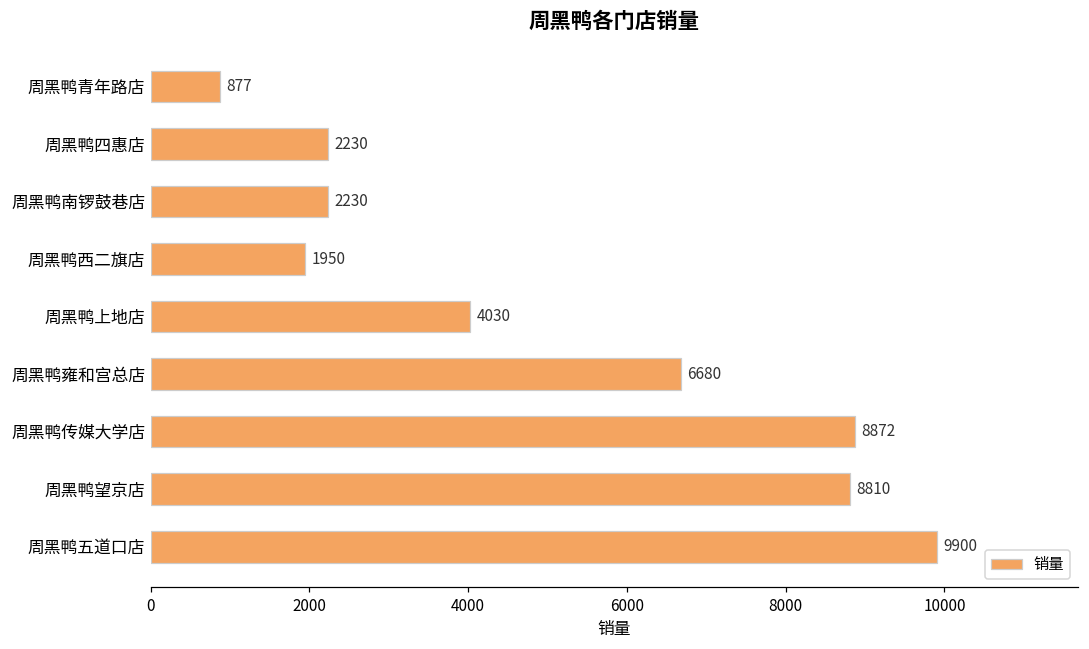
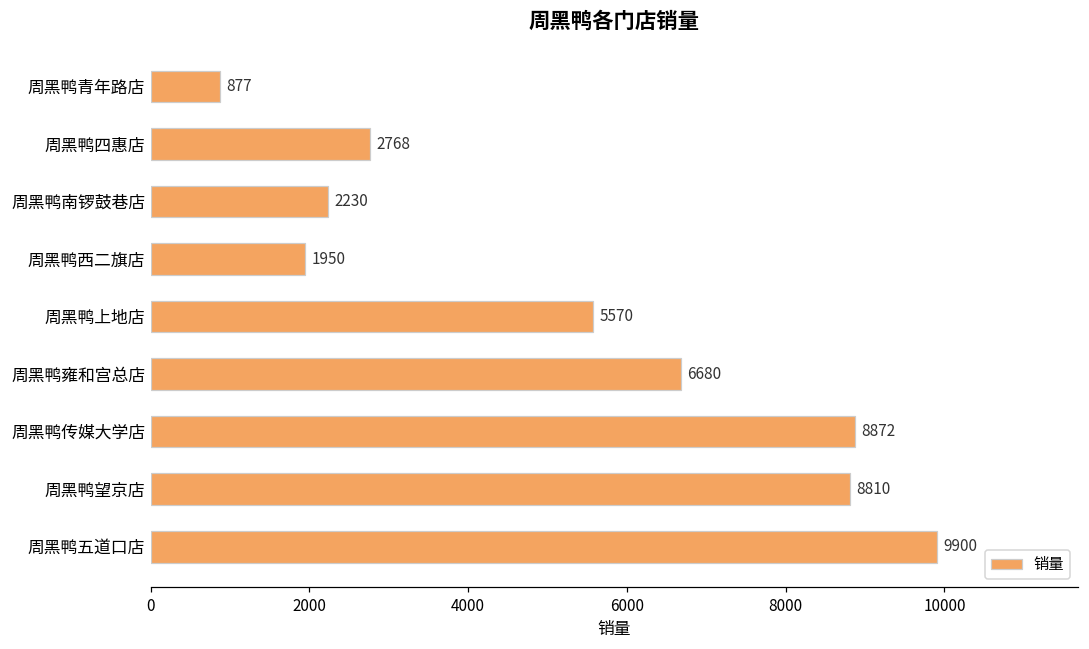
  {
    "周黑鸭青年路店": 877,
-   "周黑鸭四惠店": 2230,
+   "周黑鸭四惠店": 2768,
    "周黑鸭南锣鼓巷店": 2230,
    "周黑鸭西二旗店": 1950,
-   "周黑鸭上地店": 4030,
+   "周黑鸭上地店": 5570,
    "周黑鸭雍和宫总店": 6680,
    "周黑鸭传媒大学店": 8872,
    "周黑鸭望京店": 8810,
    "周黑鸭五道口店": 9900
  }
